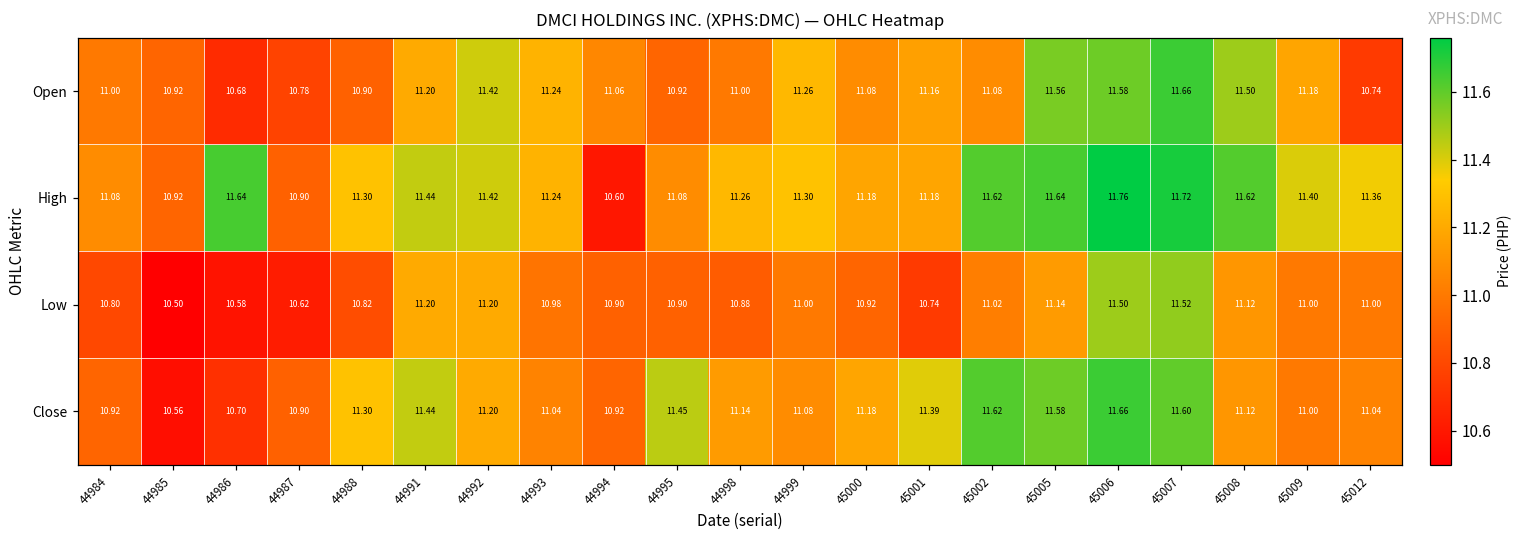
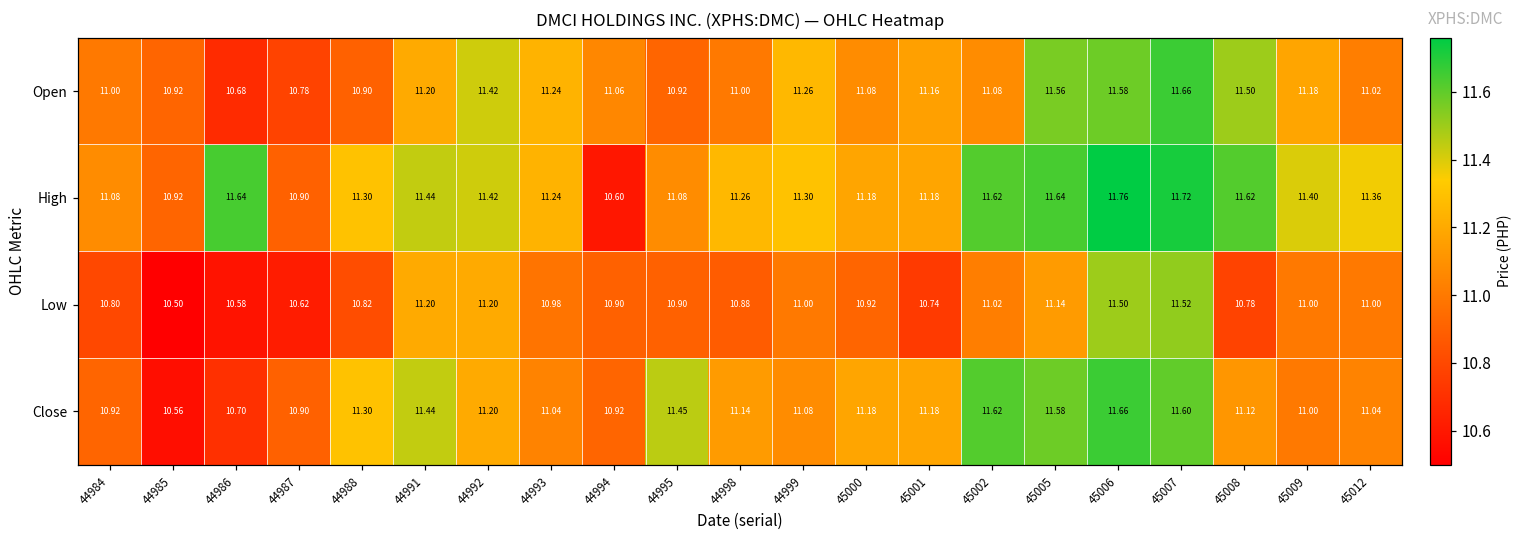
  {
    "Open": {
      "44984": 11.00,
      "44985": 10.92,
      "44986": 10.68,
      "44987": 10.78,
      "44988": 10.90,
      "44991": 11.20,
      "44992": 11.42,
      "44993": 11.24,
      "44994": 11.06,
      "44995": 10.92,
      "44998": 11.00,
      "44999": 11.26,
      "45000": 11.08,
      "45001": 11.16,
      "45002": 11.08,
      "45005": 11.56,
      "45006": 11.58,
      "45007": 11.66,
      "45008": 11.50,
      "45009": 11.18,
-     "45012": 10.74
+     "45012": 11.02
    },
    "High": {
      "44984": 11.08,
      "44985": 10.92,
      "44986": 11.64,
      "44987": 10.90,
      "44988": 11.30,
      "44991": 11.44,
      "44992": 11.42,
      "44993": 11.24,
      "44994": 10.60,
      "44995": 11.08,
      "44998": 11.26,
      "44999": 11.30,
      "45000": 11.18,
      "45001": 11.18,
      "45002": 11.62,
      "45005": 11.64,
      "45006": 11.76,
      "45007": 11.72,
      "45008": 11.62,
      "45009": 11.40,
      "45012": 11.36
    },
    "Low": {
      "44984": 10.80,
      "44985": 10.50,
      "44986": 10.58,
      "44987": 10.62,
      "44988": 10.82,
      "44991": 11.20,
      "44992": 11.20,
      "44993": 10.98,
      "44994": 10.90,
      "44995": 10.90,
      "44998": 10.88,
      "44999": 11.00,
      "45000": 10.92,
      "45001": 10.74,
      "45002": 11.02,
      "45005": 11.14,
      "45006": 11.50,
      "45007": 11.52,
-     "45008": 11.12,
+     "45008": 10.78,
      "45009": 11.00,
      "45012": 11.00
    },
    "Close": {
      "44984": 10.92,
      "44985": 10.56,
      "44986": 10.70,
      "44987": 10.90,
      "44988": 11.30,
      "44991": 11.44,
      "44992": 11.20,
      "44993": 11.04,
      "44994": 10.92,
      "44995": 11.45,
      "44998": 11.14,
      "44999": 11.08,
      "45000": 11.18,
-     "45001": 11.39,
+     "45001": 11.18,
      "45002": 11.62,
      "45005": 11.58,
      "45006": 11.66,
      "45007": 11.60,
      "45008": 11.12,
      "45009": 11.00,
      "45012": 11.04
    }
  }
